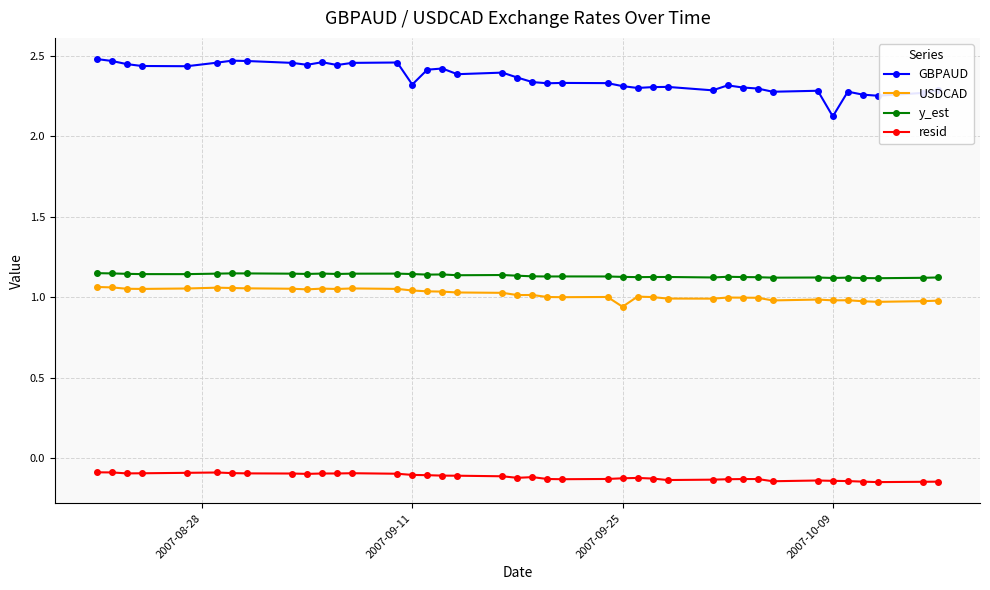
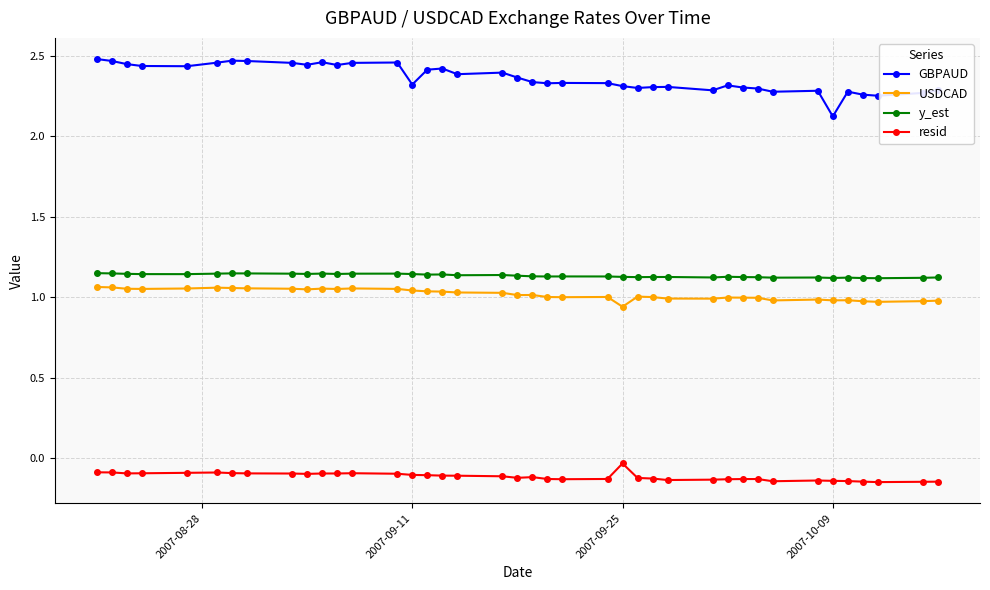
  {
    "GBPAUD": {
      "2007-09-11": 2.32,
      "2007-09-25": 2.31,
      "2007-10-09": 2.12
    },
    "USDCAD": {
      "2007-09-11": 1.04,
      "2007-09-25": 0.94,
      "2007-10-09": 0.98
    },
    "y_est": {
      "2007-09-11": 1.14,
      "2007-09-25": 1.13,
      "2007-10-09": 1.12
    },
    "resid": {
      "2007-09-11": -0.10,
-     "2007-09-25": -0.12,
+     "2007-09-25": -0.03,
      "2007-10-09": -0.14
    }
  }
